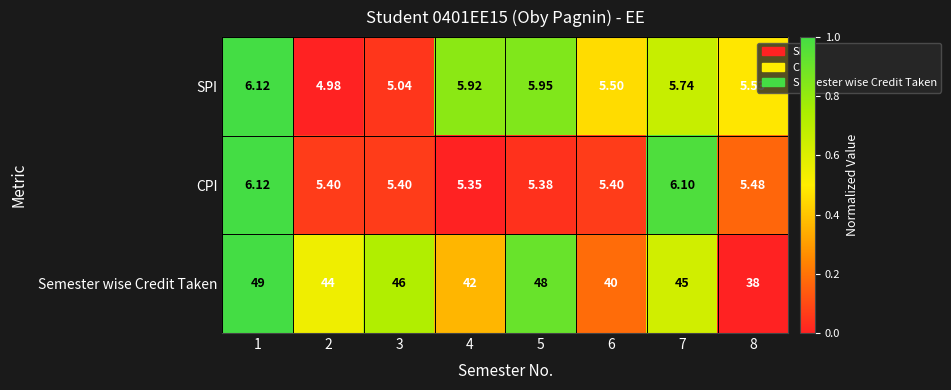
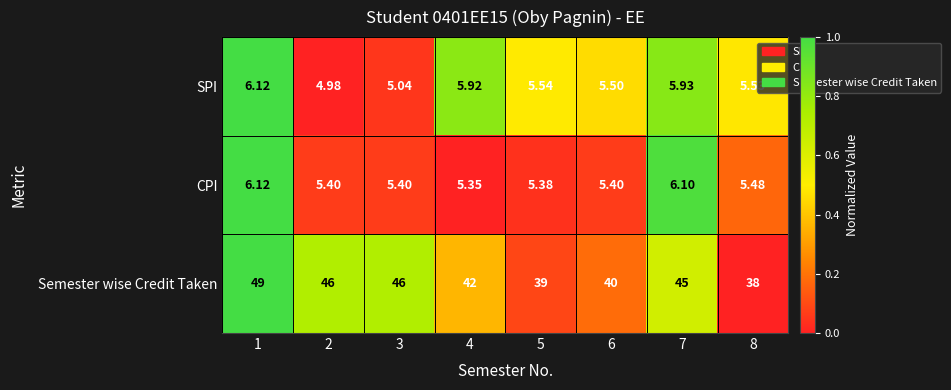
  {
    "SPI": {
      "1": 6.12,
      "2": 4.98,
      "3": 5.04,
      "4": 5.92,
-     "5": 5.95,
+     "5": 5.54,
      "6": 5.50,
-     "7": 5.74
+     "7": 5.93
    },
    "CPI": {
      "1": 6.12,
      "2": 5.40,
      "3": 5.40,
      "4": 5.35,
      "5": 5.38,
      "6": 5.40,
      "7": 6.10,
      "8": 5.48
    },
    "Semester wise Credit Taken": {
      "1": 49,
-     "2": 44,
+     "2": 46,
      "3": 46,
      "4": 42,
-     "5": 48,
+     "5": 39,
      "6": 40,
      "7": 45,
      "8": 38
    }
  }
